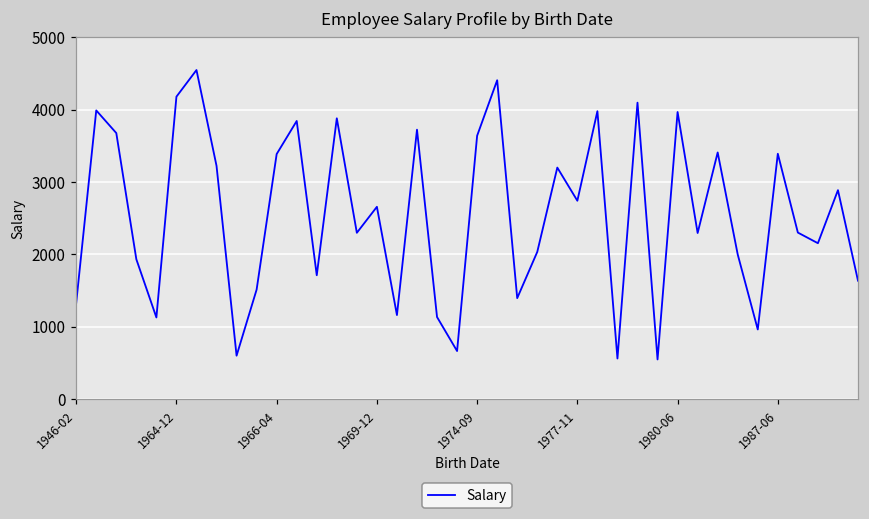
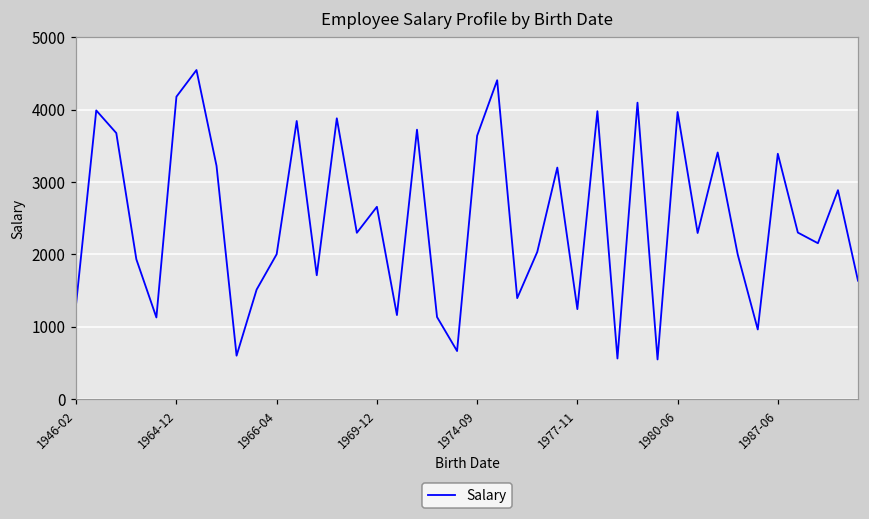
  {
    "1946-02": 1300,
    "1964-12": 4200,
-   "1966-04": 3400,
+   "1966-04": 2000,
    "1969-12": 2700,
    "1974-09": 3600,
-   "1977-11": 2700,
+   "1977-11": 1200,
    "1980-06": 4000,
    "1987-06": 3400
  }
